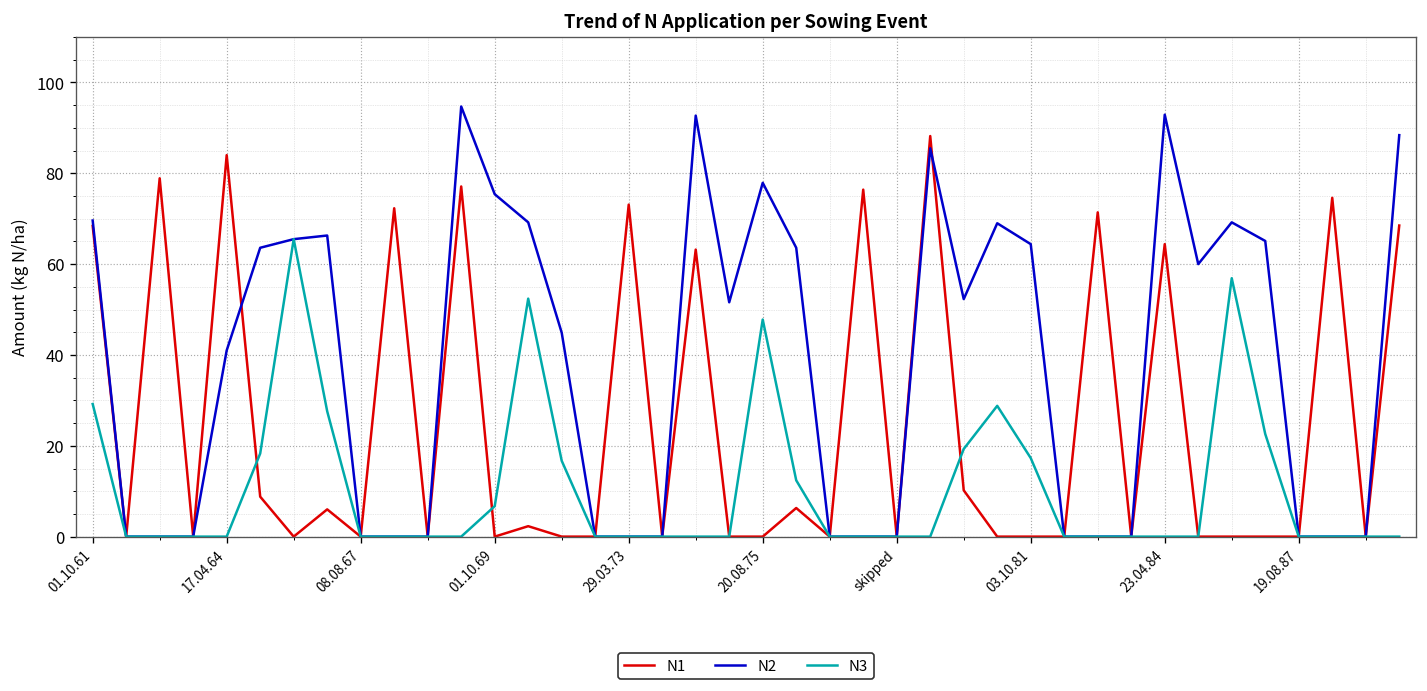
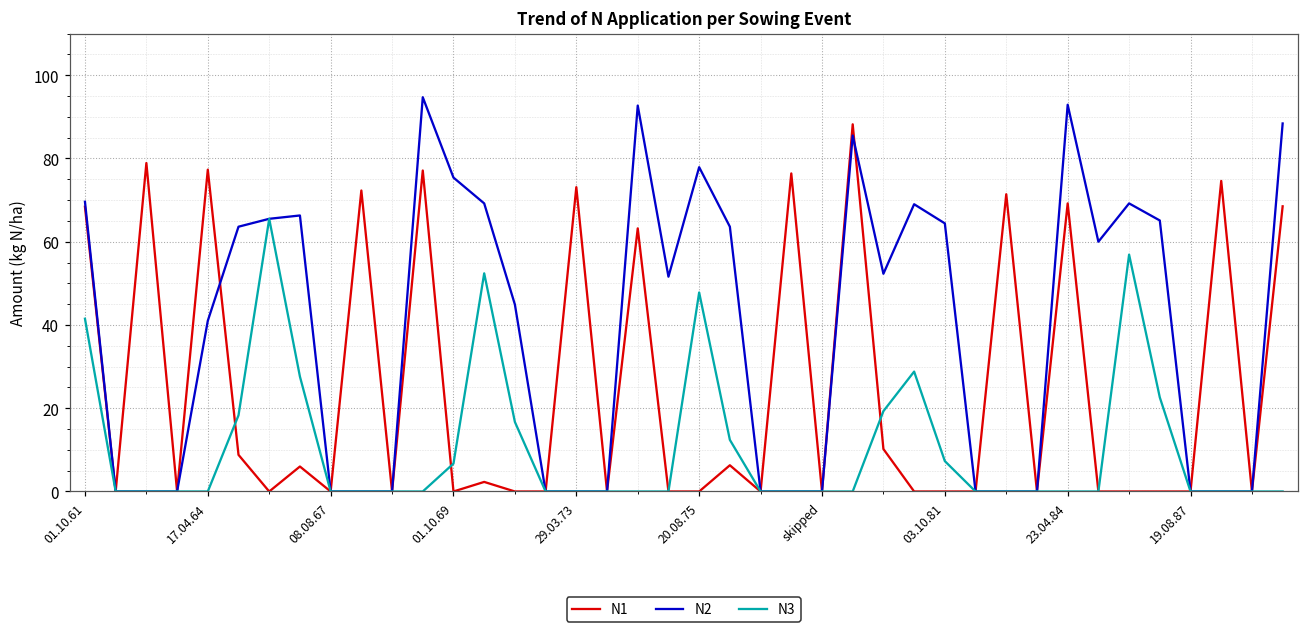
  {
    "N1": {
      "01.10.61": 68,
-     "17.04.64": 84,
+     "17.04.64": 77,
      "01.10.69": 0,
      "29.03.73": 73,
      "20.08.75": 0,
      "03.10.81": 0,
-     "23.04.84": 64
+     "23.04.84": 69
    },
    "N2": {
      "01.10.61": 70,
      "17.04.64": 41,
      "01.10.69": 75,
      "20.08.75": 78,
      "03.10.81": 64,
      "23.04.84": 93
    },
    "N3": {
-     "01.10.61": 29,
+     "01.10.61": 42,
      "17.04.64": 0,
      "01.10.69": 7,
      "20.08.75": 48,
-     "03.10.81": 17,
+     "03.10.81": 7,
      "23.04.84": 0
    }
  }
